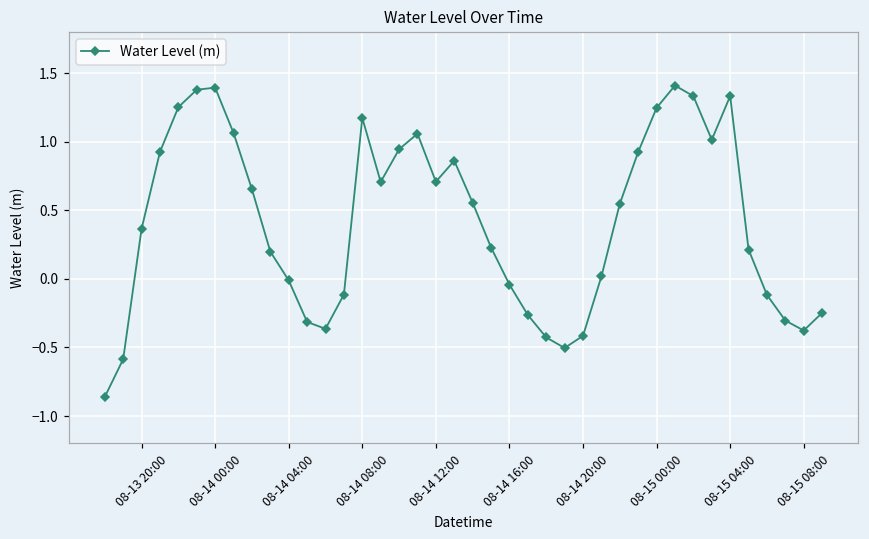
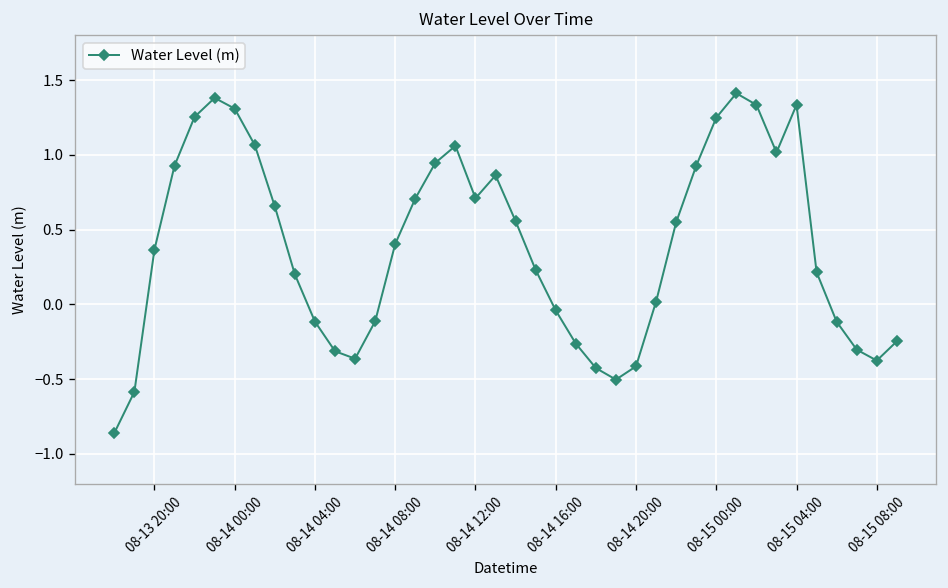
  {
    "08-13 20:00": 0.37,
-   "08-14 00:00": 1.40,
-   "08-14 04:00": -0.01,
-   "08-14 08:00": 1.17,
+   "08-14 00:00": 1.31,
+   "08-14 04:00": -0.12,
+   "08-14 08:00": 0.40,
    "08-14 12:00": 0.71,
    "08-14 16:00": -0.04,
    "08-14 20:00": -0.41,
    "08-15 00:00": 1.25,
    "08-15 04:00": 1.33,
    "08-15 08:00": -0.38
  }
